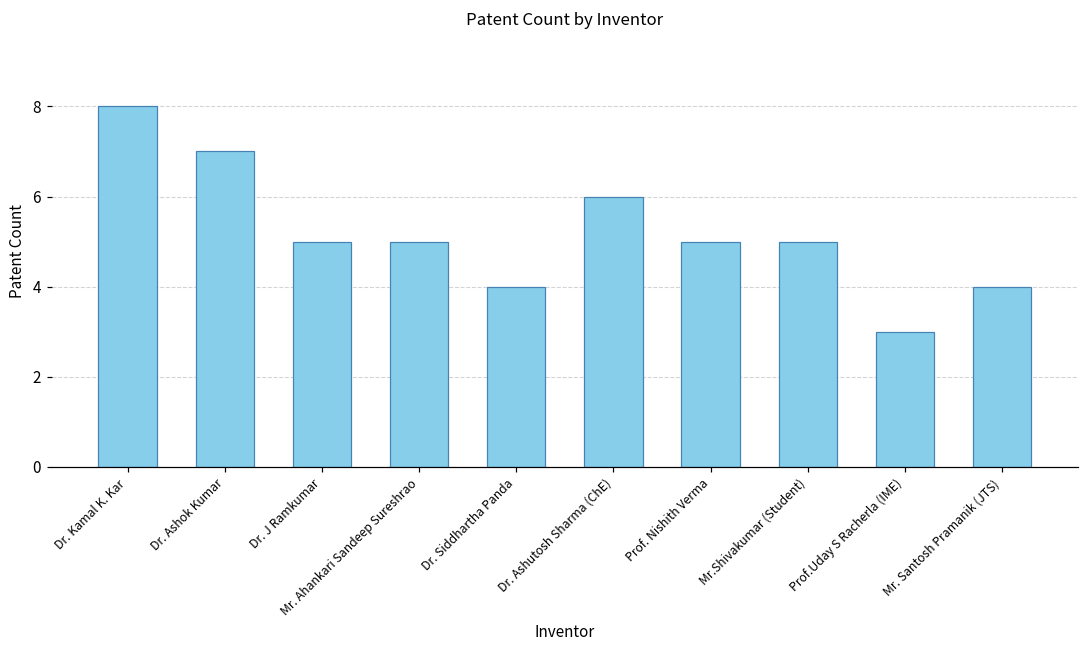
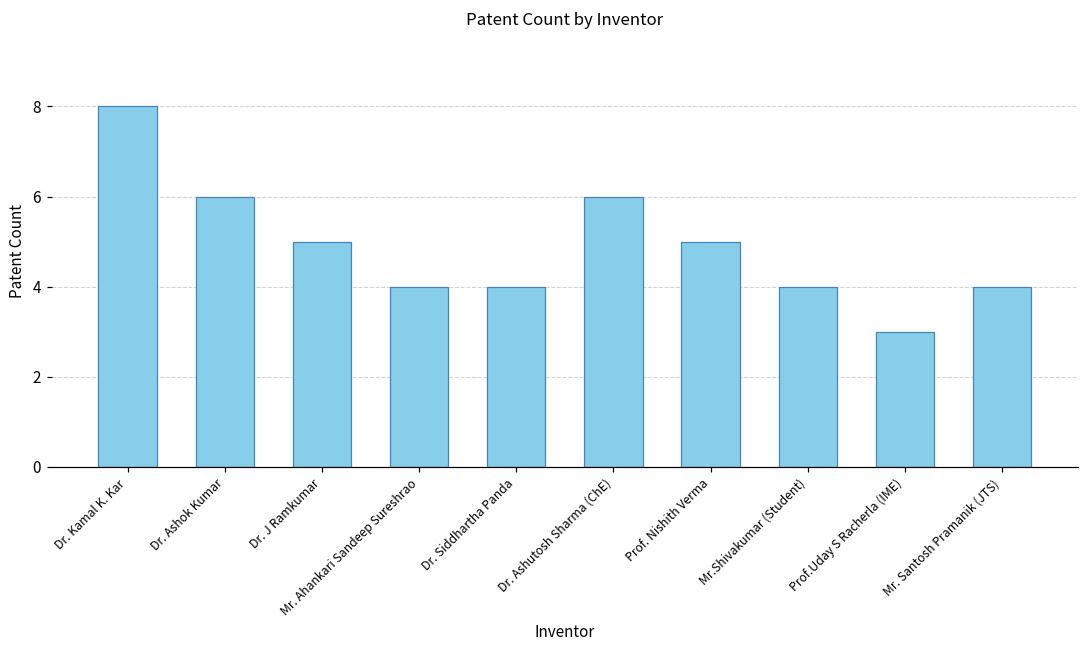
  {
    "Dr. Kamal K. Kar": 8,
-   "Dr. Ashok Kumar": 7,
+   "Dr. Ashok Kumar": 6,
    "Dr. J Ramkumar": 5,
-   "Mr. Ahankari Sandeep Sureshrao": 5,
+   "Mr. Ahankari Sandeep Sureshrao": 4,
    "Dr. Siddhartha Panda": 4,
    "Dr. Ashutosh Sharma (ChE)": 6,
    "Prof. Nishith Verma": 5,
-   "Mr.Shivakumar (Student)": 5,
+   "Mr.Shivakumar (Student)": 4,
    "Prof.Uday S Racherla (IME)": 3,
    "Mr. Santosh Pramanik (JTS)": 4
  }
